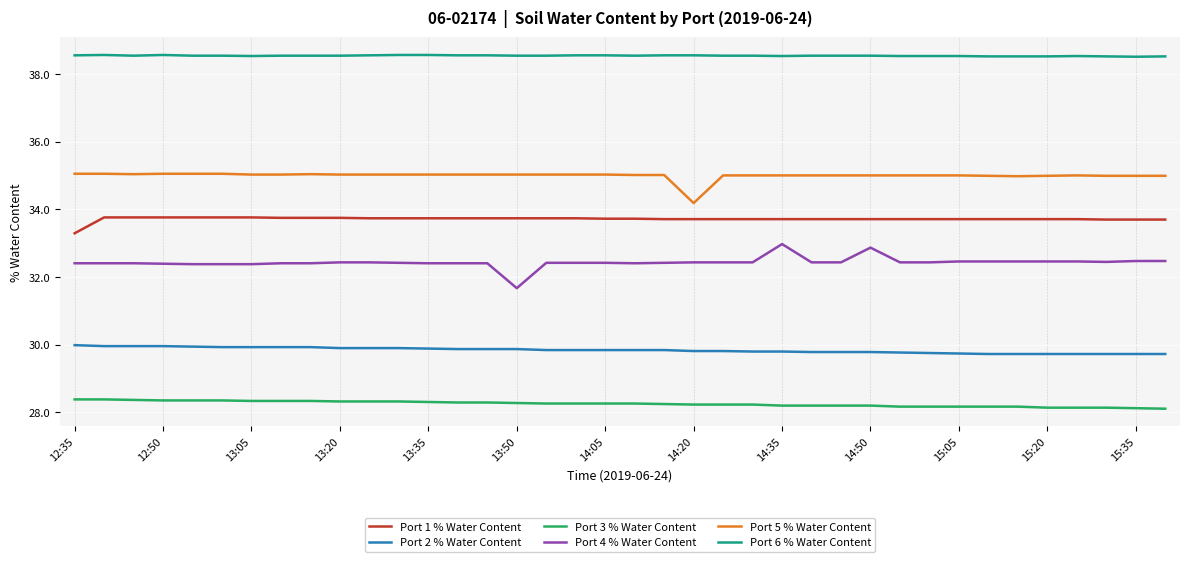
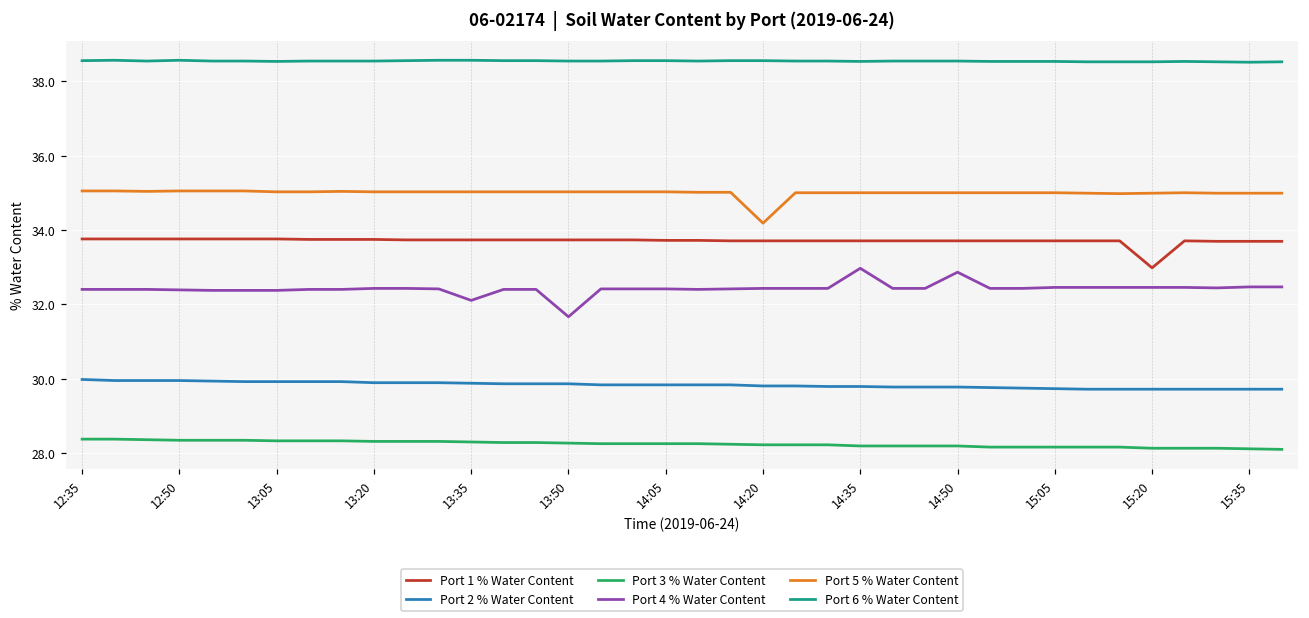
  {
    "Port 1 % Water Content": {
-     "12:35": 33.3,
+     "12:35": 33.8,
      "12:50": 33.8,
      "13:05": 33.8,
      "13:20": 33.7,
      "13:35": 33.7,
      "13:50": 33.7,
      "14:05": 33.7,
      "14:20": 33.7,
      "14:35": 33.7,
      "14:50": 33.7,
      "15:05": 33.7,
-     "15:20": 33.7,
+     "15:20": 33.0,
      "15:35": 33.7
    },
    "Port 2 % Water Content": {
      "12:35": 30.0,
      "12:50": 30.0,
      "13:05": 29.9,
      "13:20": 29.9,
      "13:35": 29.9,
      "13:50": 29.9,
      "14:05": 29.8,
      "14:20": 29.8,
      "14:35": 29.8,
      "14:50": 29.8,
      "15:05": 29.7,
      "15:20": 29.7,
      "15:35": 29.7
    },
    "Port 4 % Water Content": {
      "12:35": 32.4,
      "12:50": 32.4,
      "13:05": 32.4,
      "13:20": 32.4,
-     "13:35": 32.4,
+     "13:35": 32.1,
      "13:50": 31.7,
      "14:05": 32.4,
      "14:20": 32.4,
      "14:35": 33.0,
      "14:50": 32.9,
      "15:05": 32.5,
      "15:20": 32.5,
      "15:35": 32.5
    },
    "Port 5 % Water Content": {
      "12:35": 35.1,
      "12:50": 35.1,
      "13:05": 35.0,
      "13:20": 35.0,
      "13:35": 35.0,
      "13:50": 35.0,
      "14:05": 35.0,
      "14:20": 34.2,
      "14:35": 35.0,
      "14:50": 35.0,
      "15:05": 35.0,
      "15:20": 35.0,
      "15:35": 35.0
    }
  }
